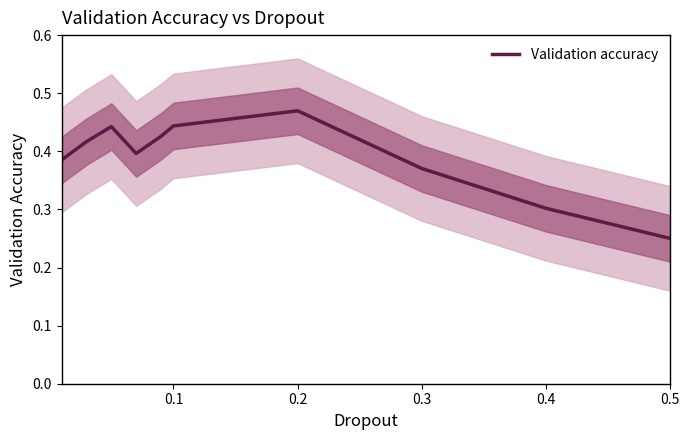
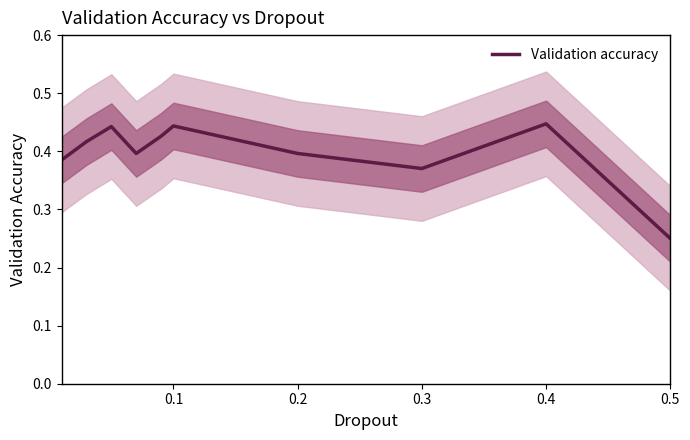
  {
    "Validation accuracy": {
      "0.1": 0.44,
-     "0.2": 0.47,
+     "0.2": 0.40,
      "0.3": 0.37,
-     "0.4": 0.30,
+     "0.4": 0.45,
      "0.5": 0.25
    }
  }
